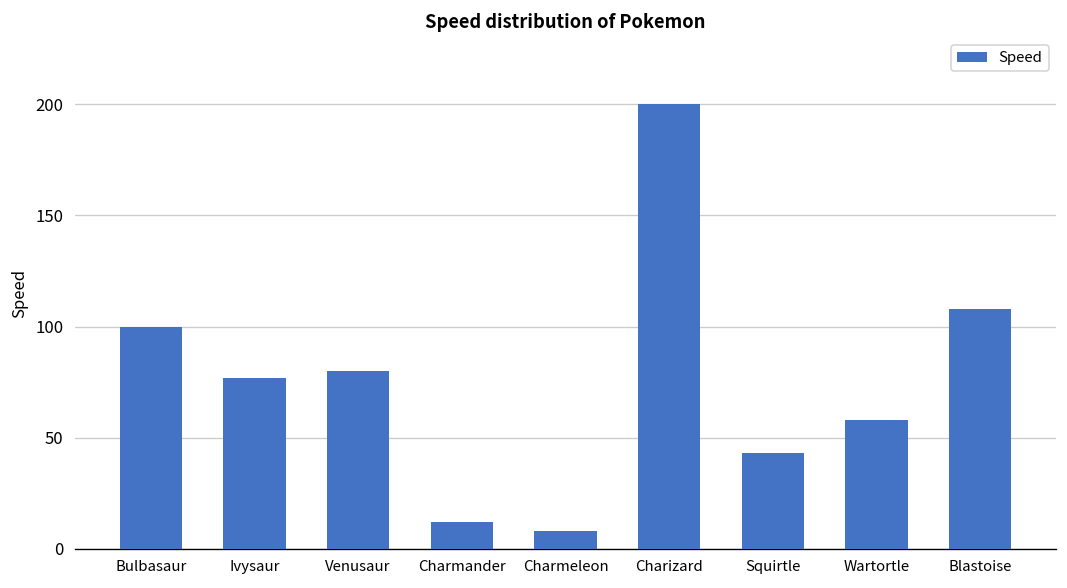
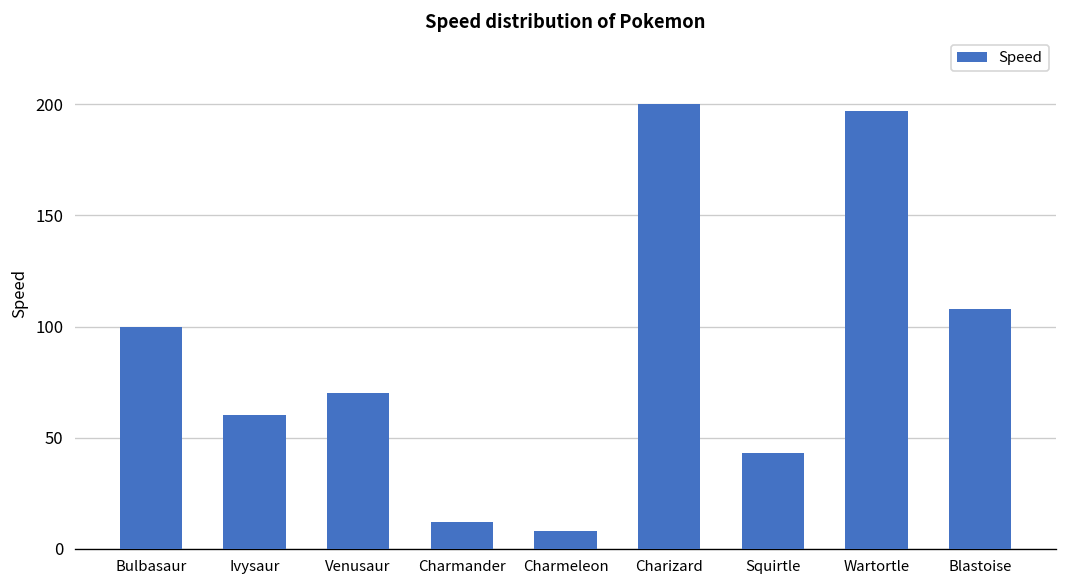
  {
    "Bulbasaur": 100,
-   "Ivysaur": 77,
-   "Venusaur": 80,
+   "Ivysaur": 60,
+   "Venusaur": 70,
    "Charmander": 12,
    "Charmeleon": 8,
    "Charizard": 200,
    "Squirtle": 43,
-   "Wartortle": 58,
+   "Wartortle": 197,
    "Blastoise": 108
  }
